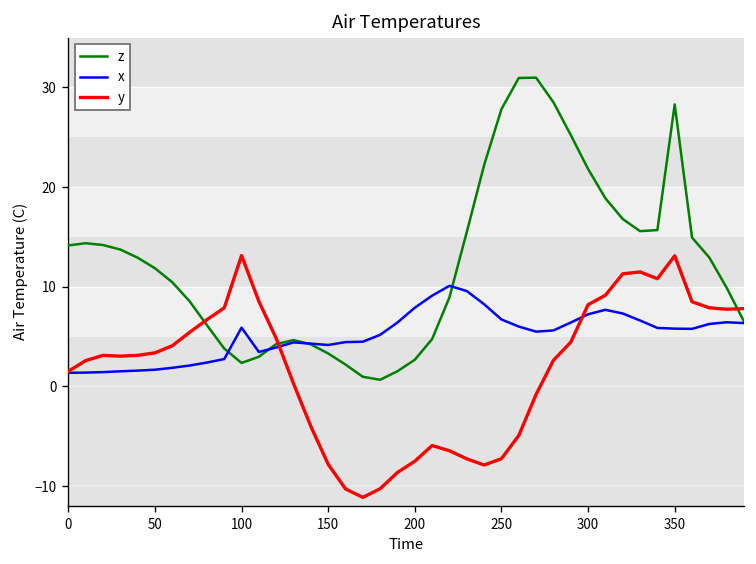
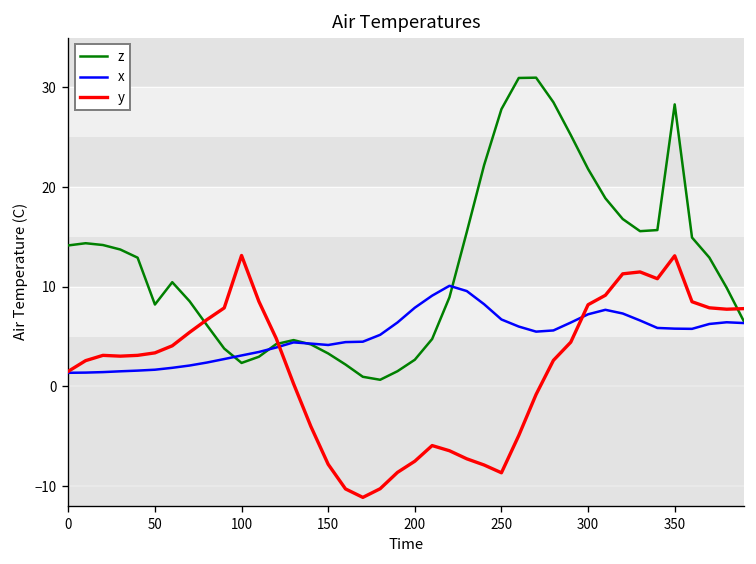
  {
    "z": {
      "0": 14,
-     "50": 12,
+     "50": 8,
      "100": 2,
      "150": 3,
      "200": 3,
      "250": 28,
      "300": 22,
      "350": 28
    },
    "x": {
      "50": 2,
-     "100": 6,
+     "100": 3,
      "150": 4,
      "200": 8,
      "250": 7,
      "300": 7,
      "350": 6
    },
    "y": {
      "50": 3,
      "100": 13,
      "150": -8,
      "200": -8,
-     "250": -7,
+     "250": -9,
      "300": 8,
      "350": 13
    }
  }
